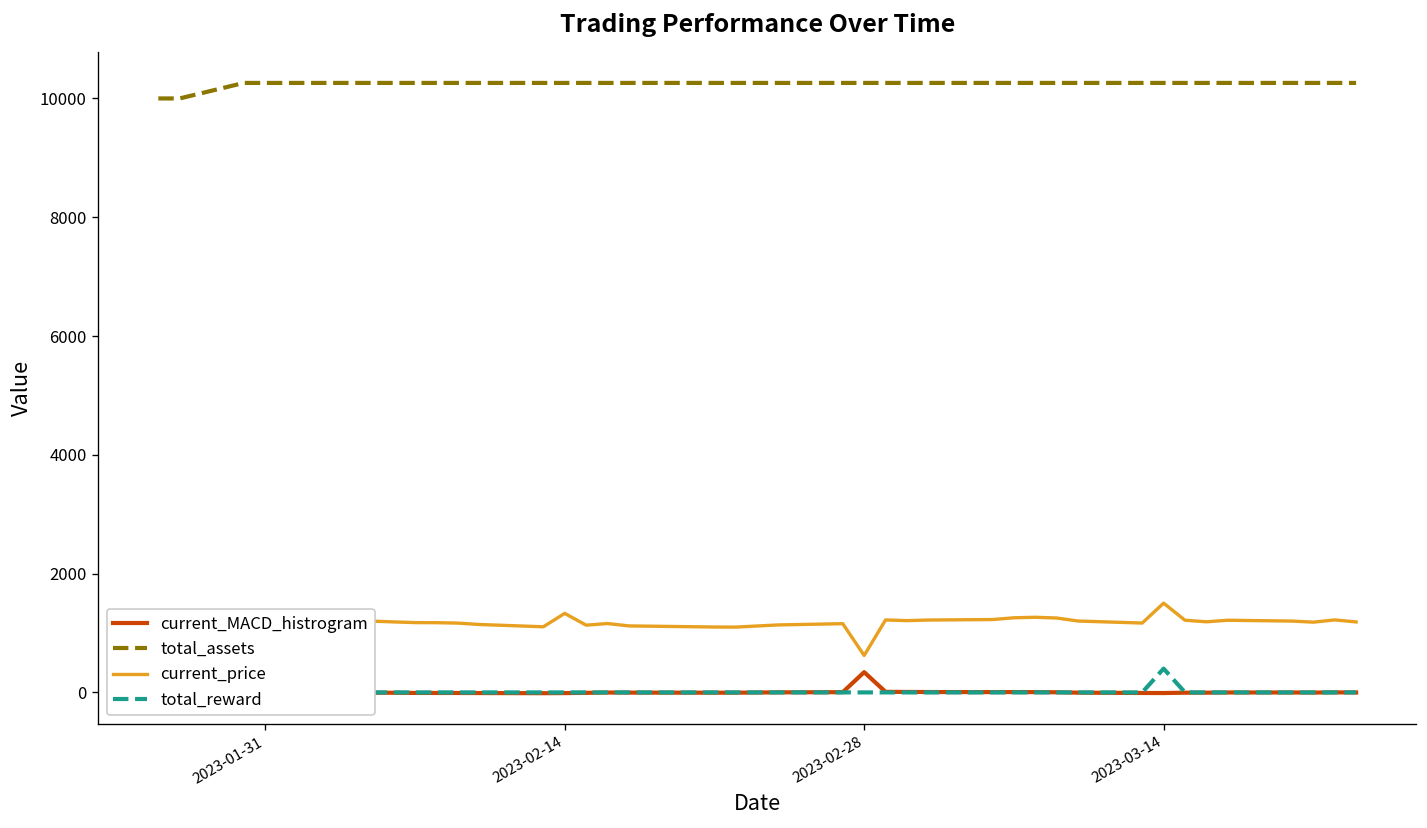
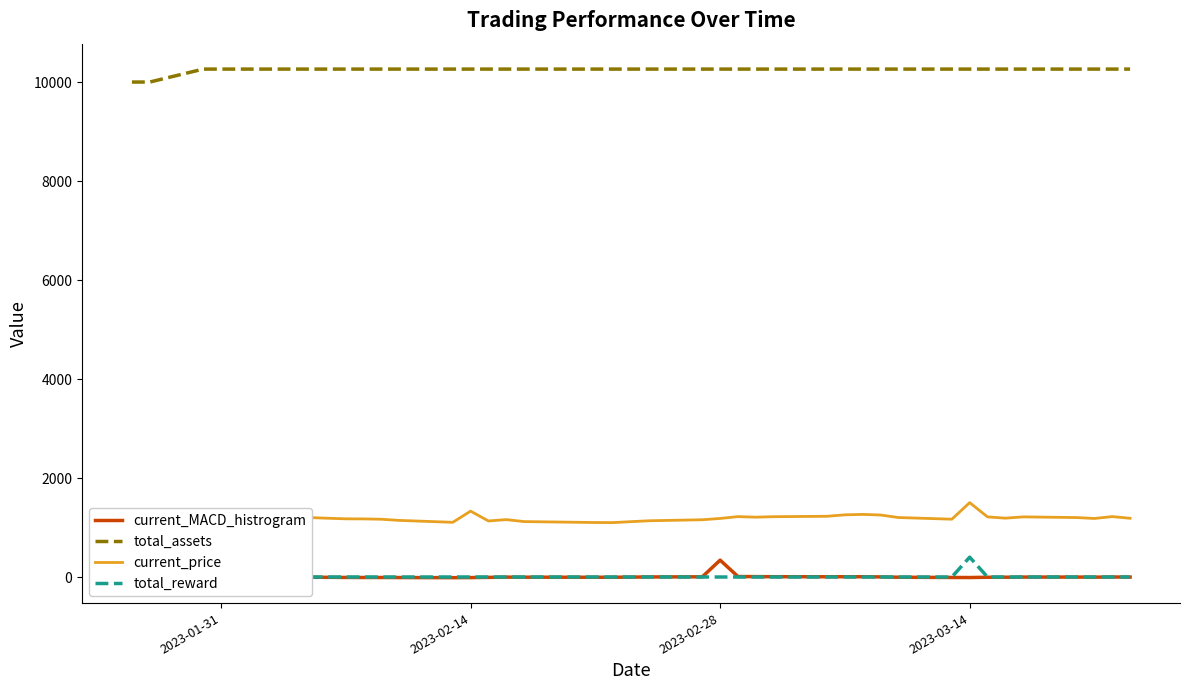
  {
    "current_MACD_histrogram": {
      "2023-02-28": 300,
      "2023-03-14": 0
    },
    "total_assets": {
      "2023-01-31": 10300,
      "2023-02-14": 10300,
      "2023-02-28": 10300,
      "2023-03-14": 10300
    },
    "current_price": {
      "2023-02-14": 1300,
-     "2023-02-28": 600,
+     "2023-02-28": 1200,
      "2023-03-14": 1500
    },
    "total_reward": {
      "2023-02-28": 0,
      "2023-03-14": 400
    }
  }
